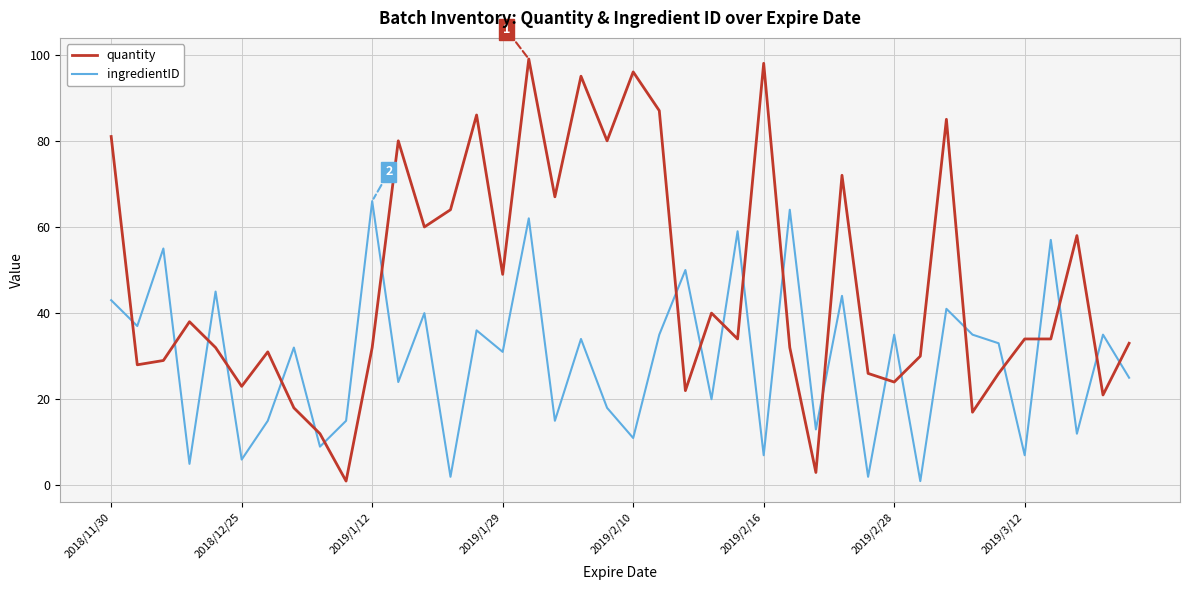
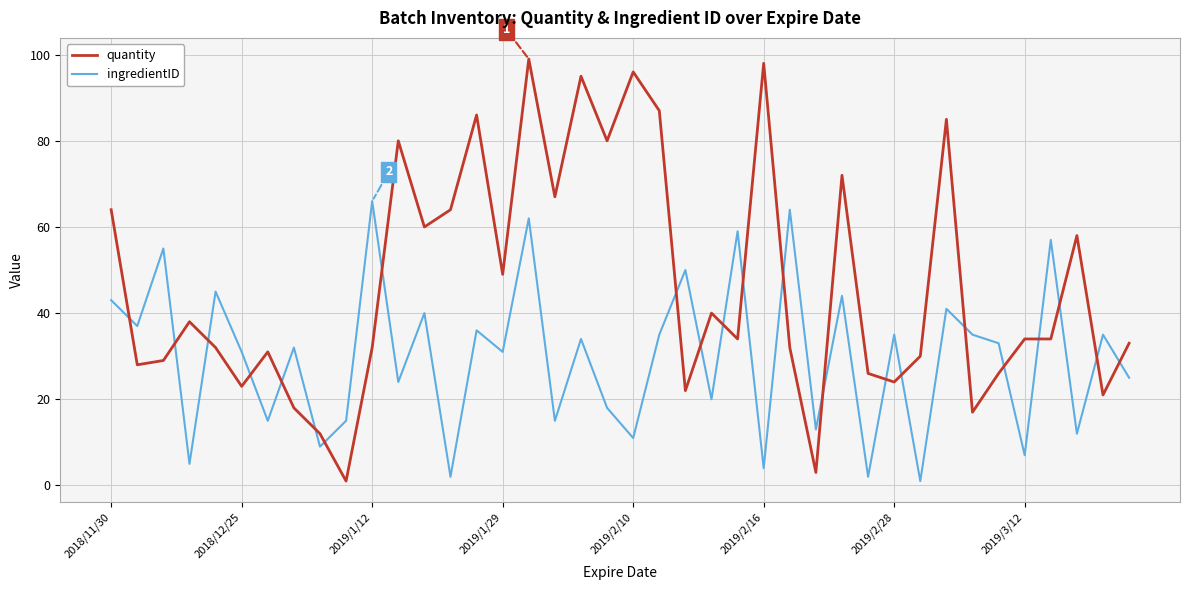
  {
    "quantity": {
-     "2018/11/30": 81,
+     "2018/11/30": 64,
      "2018/12/25": 23,
      "2019/1/12": 32,
      "2019/2/16": 98,
      "2019/2/28": 24,
      "2019/3/12": 34
    },
    "ingredientID": {
      "2018/11/30": 43,
-     "2018/12/25": 6,
+     "2018/12/25": 31,
      "2019/1/12": 66,
-     "2019/2/16": 7,
+     "2019/2/16": 4,
      "2019/2/28": 35,
      "2019/3/12": 7
    }
  }
